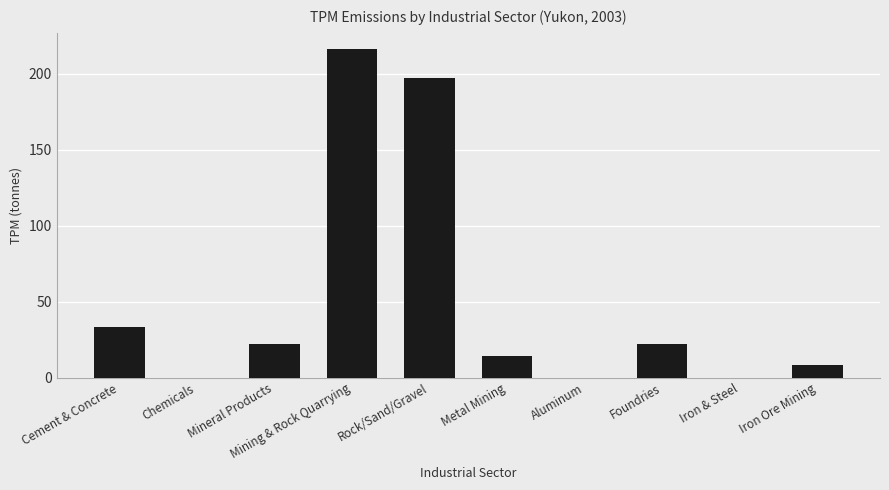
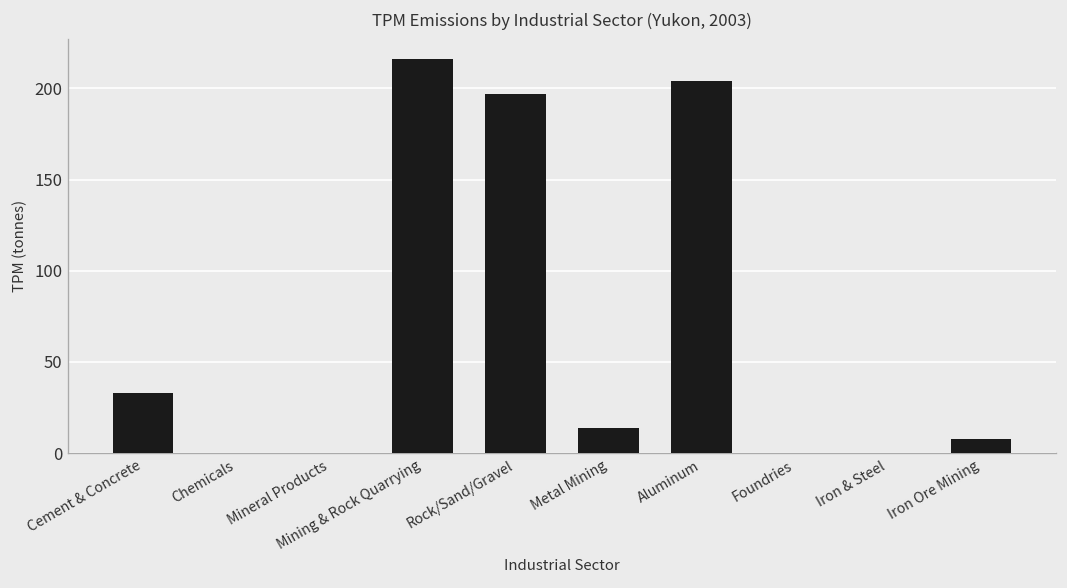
  {
    "Cement & Concrete": 33,
    "Chemicals": 0,
-   "Mineral Products": 22,
+   "Mineral Products": 0,
    "Mining & Rock Quarrying": 216,
    "Rock/Sand/Gravel": 197,
    "Metal Mining": 14,
-   "Aluminum": 0,
-   "Foundries": 22,
+   "Aluminum": 204,
+   "Foundries": 0,
    "Iron & Steel": 0,
    "Iron Ore Mining": 8
  }
